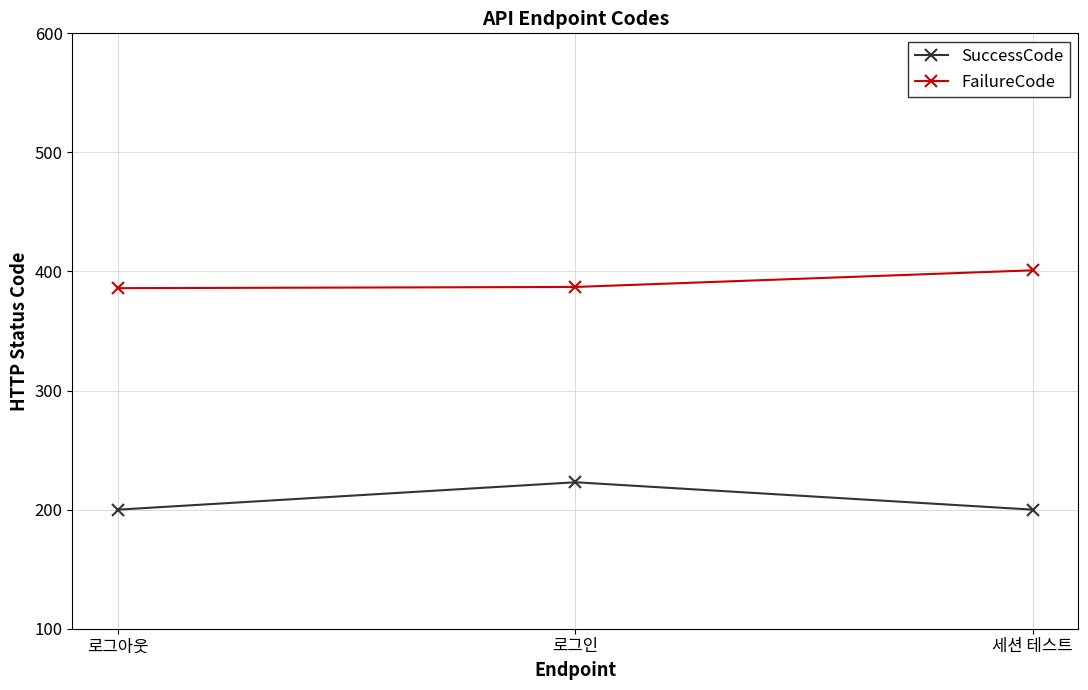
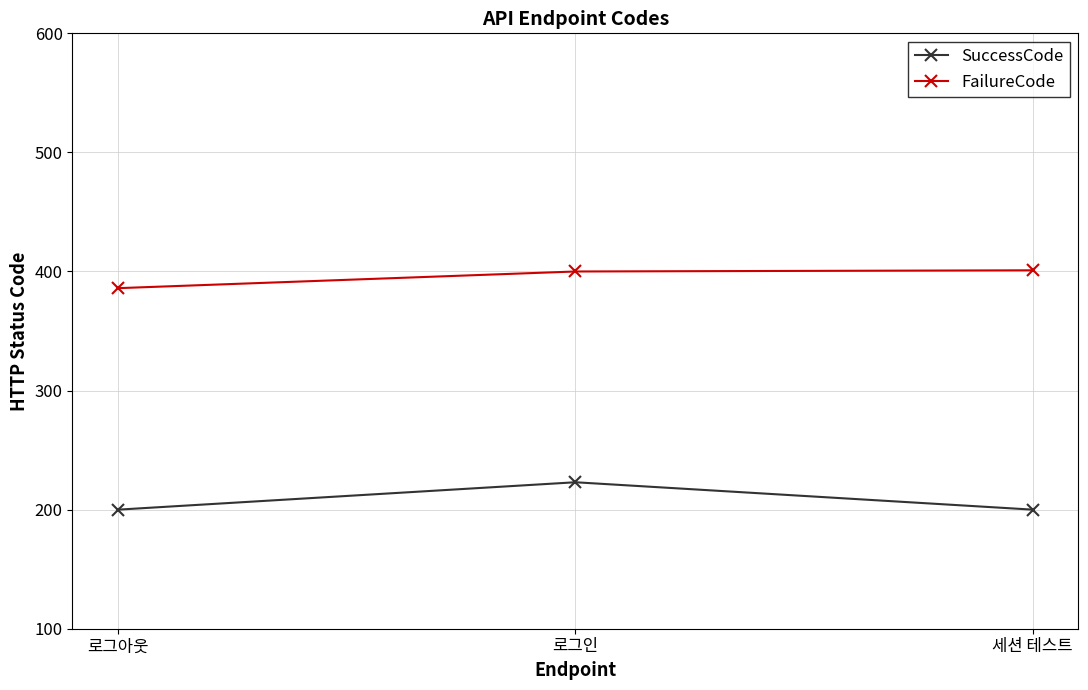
  {
    "SuccessCode": {
      "로그아웃": 200,
      "로그인": 223,
      "세션 테스트": 200
    },
    "FailureCode": {
      "로그아웃": 386,
-     "로그인": 387,
+     "로그인": 400,
      "세션 테스트": 401
    }
  }
